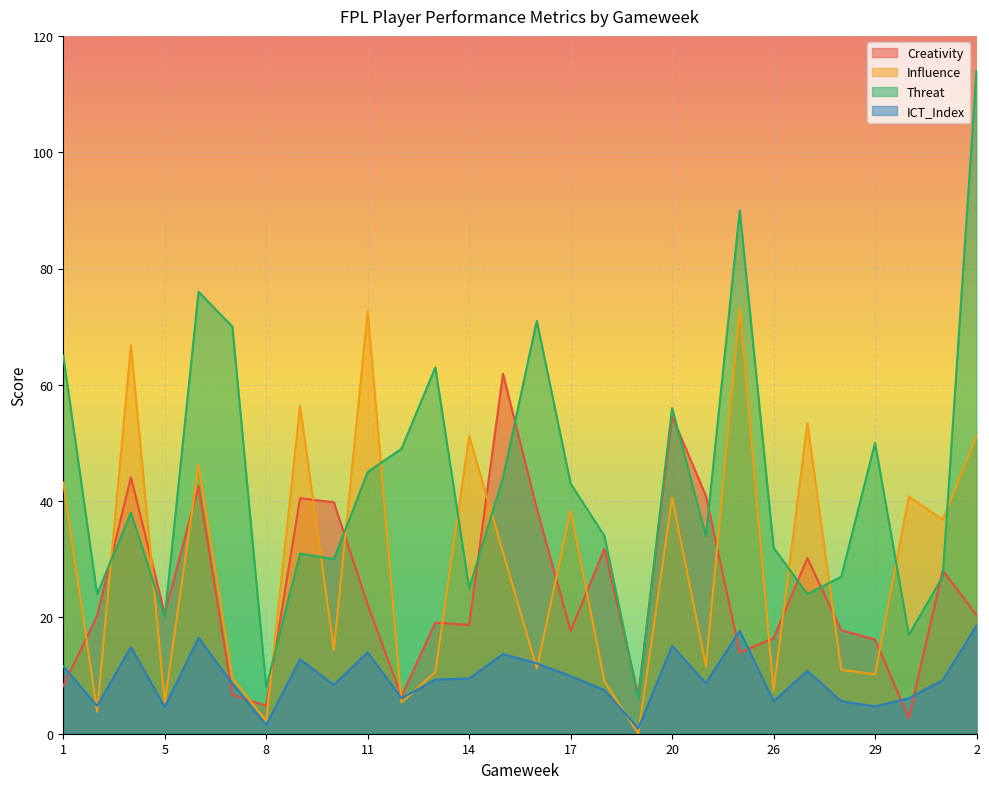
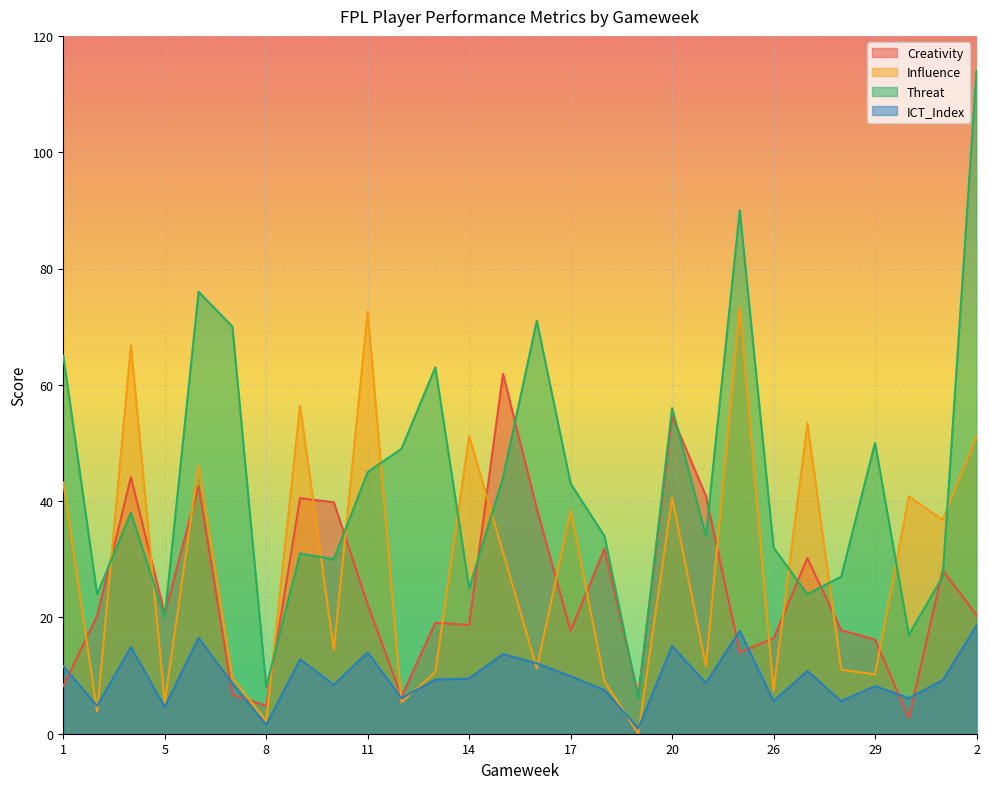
  {
    "Creativity": {
      "29": 16
    },
    "Influence": {
      "29": 10
    },
    "Threat": {
      "29": 50
    },
    "ICT_Index": {
-     "29": 5
+     "29": 8
    }
  }
